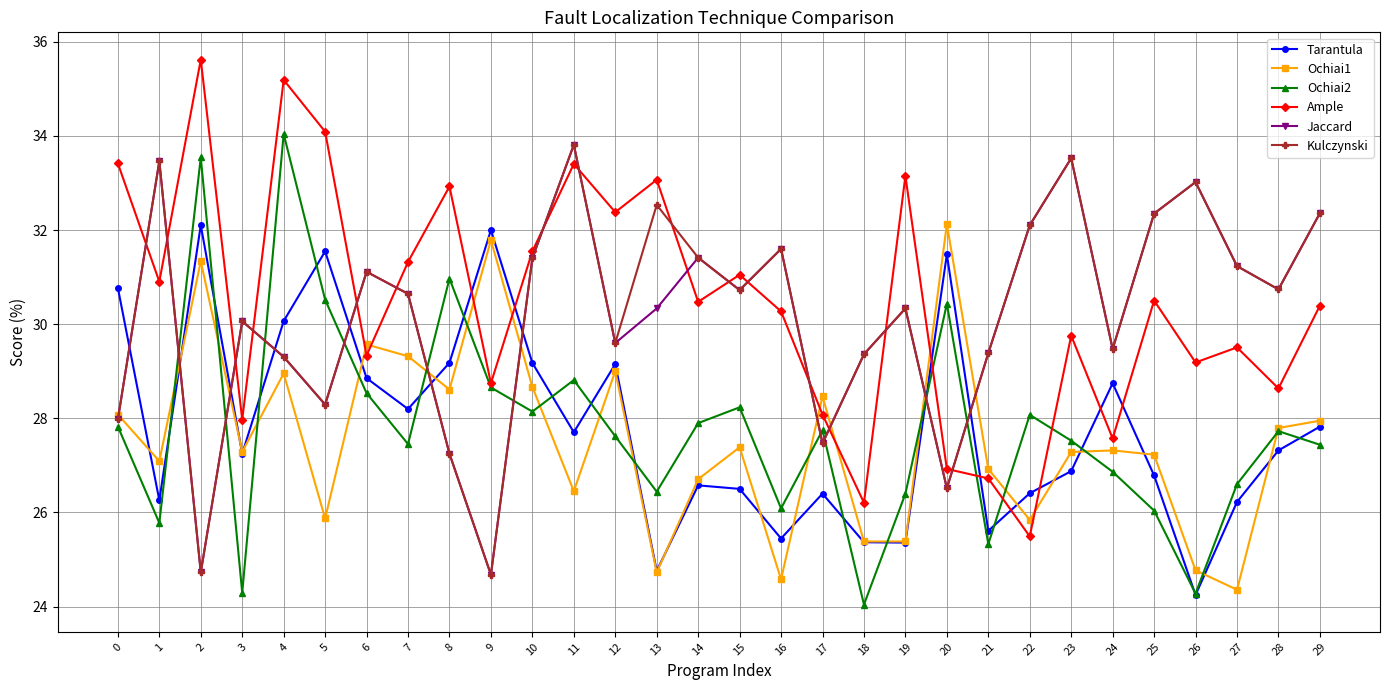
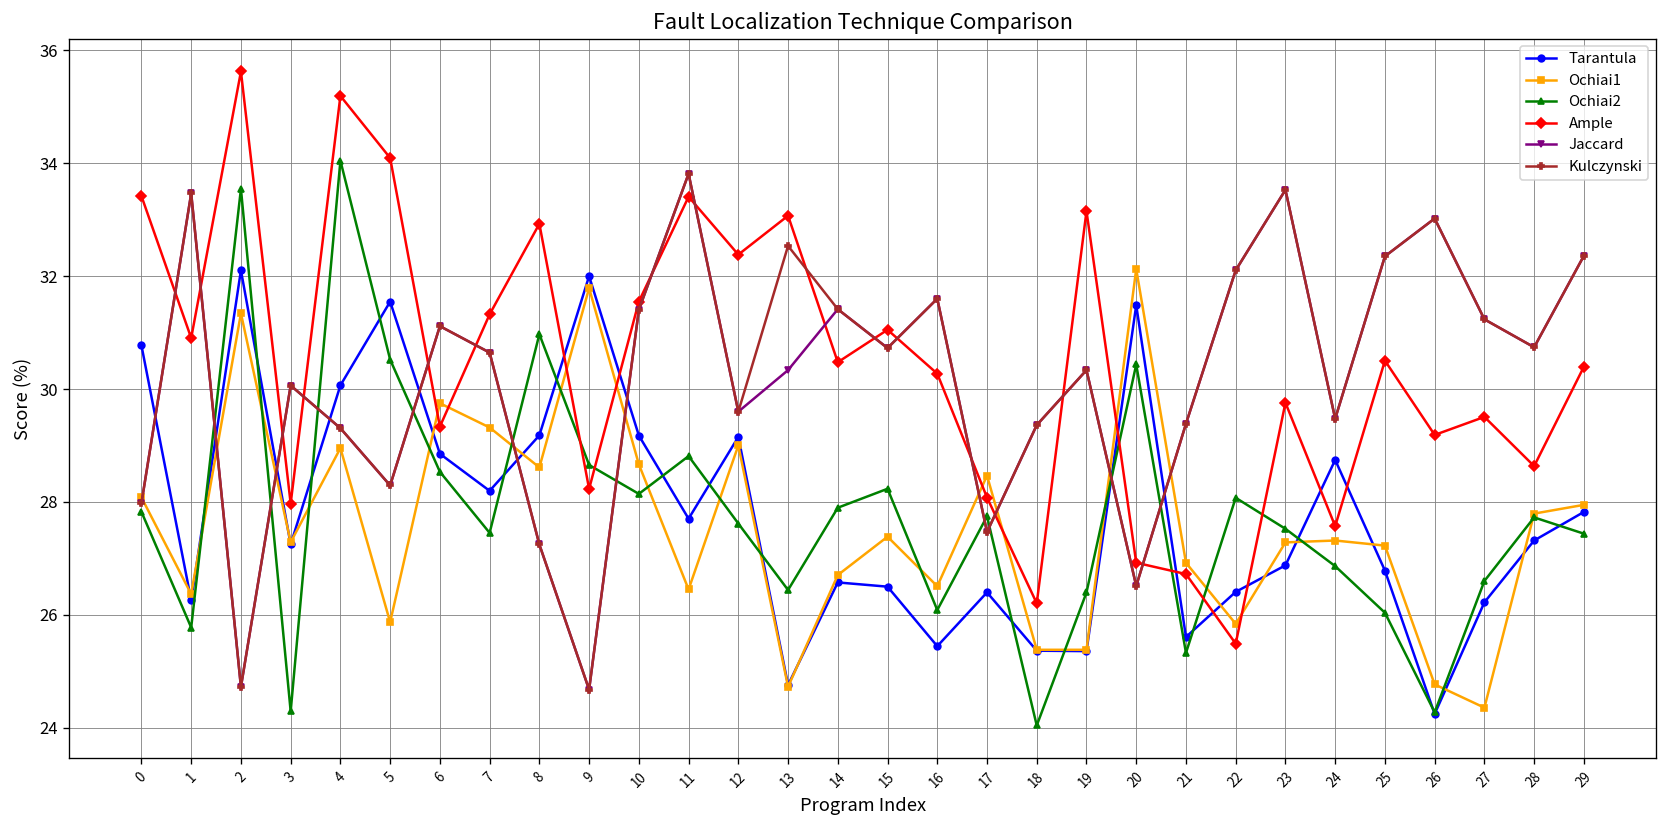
  {
    "Tarantula": {
      "0": 30.8,
      "1": 26.3,
      "2": 32.1,
      "4": 30.1,
      "5": 31.5,
      "6": 28.9,
      "7": 28.2,
      "8": 29.2,
      "9": 32.0,
      "10": 29.2,
      "11": 27.7,
      "12": 29.2,
      "14": 26.6,
      "15": 26.5,
      "16": 25.4,
      "17": 26.4,
      "20": 31.5,
      "21": 25.6,
      "22": 26.4,
      "23": 26.9,
      "24": 28.7,
      "25": 26.8,
      "27": 26.2,
      "28": 27.3,
      "29": 27.8
    },
    "Ochiai1": {
      "0": 28.1,
-     "1": 27.1,
+     "1": 26.4,
      "2": 31.3,
      "4": 29.0,
      "5": 25.9,
-     "6": 29.6,
+     "6": 29.7,
      "7": 29.3,
      "8": 28.6,
      "9": 31.8,
      "10": 28.7,
      "11": 26.5,
      "12": 29.0,
      "14": 26.7,
      "15": 27.4,
-     "16": 24.6,
+     "16": 26.5,
      "17": 28.5,
      "20": 32.1,
      "21": 26.9,
      "22": 25.8,
      "23": 27.3,
      "24": 27.3,
      "25": 27.2,
      "26": 24.8,
      "27": 24.4,
      "28": 27.8,
      "29": 27.9
    },
    "Ochiai2": {
      "0": 27.8,
      "1": 25.8,
      "2": 33.5,
      "3": 24.3,
      "4": 34.0,
      "5": 30.5,
      "6": 28.5,
      "7": 27.5,
      "8": 31.0,
      "9": 28.7,
      "10": 28.1,
      "11": 28.8,
      "12": 27.6,
      "13": 26.4,
      "14": 27.9,
      "15": 28.2,
      "16": 26.1,
      "17": 27.7,
      "18": 24.0,
      "19": 26.4,
      "20": 30.4,
      "21": 25.3,
      "22": 28.1,
      "23": 27.5,
      "24": 26.9,
      "25": 26.0,
      "27": 26.6,
      "28": 27.7,
      "29": 27.4
    },
    "Ample": {
      "0": 33.4,
      "1": 30.9,
      "2": 35.6,
      "3": 28.0,
      "4": 35.2,
      "5": 34.1,
      "6": 29.3,
      "7": 31.3,
      "8": 32.9,
-     "9": 28.7,
+     "9": 28.2,
      "10": 31.5,
      "11": 33.4,
      "12": 32.4,
      "13": 33.1,
      "14": 30.5,
      "15": 31.0,
      "16": 30.3,
      "17": 28.1,
      "18": 26.2,
      "19": 33.1,
      "20": 26.9,
      "21": 26.7,
      "22": 25.5,
      "23": 29.8,
      "24": 27.6,
      "25": 30.5,
      "26": 29.2,
      "27": 29.5,
      "28": 28.6,
      "29": 30.4
    },
    "Jaccard": {
      "13": 30.3
    },
    "Kulczynski": {
      "13": 32.5
    }
  }
